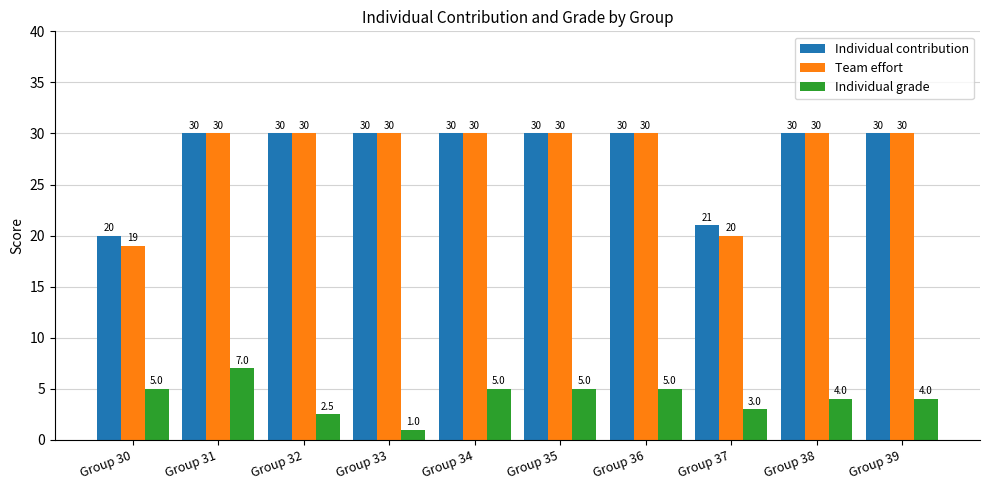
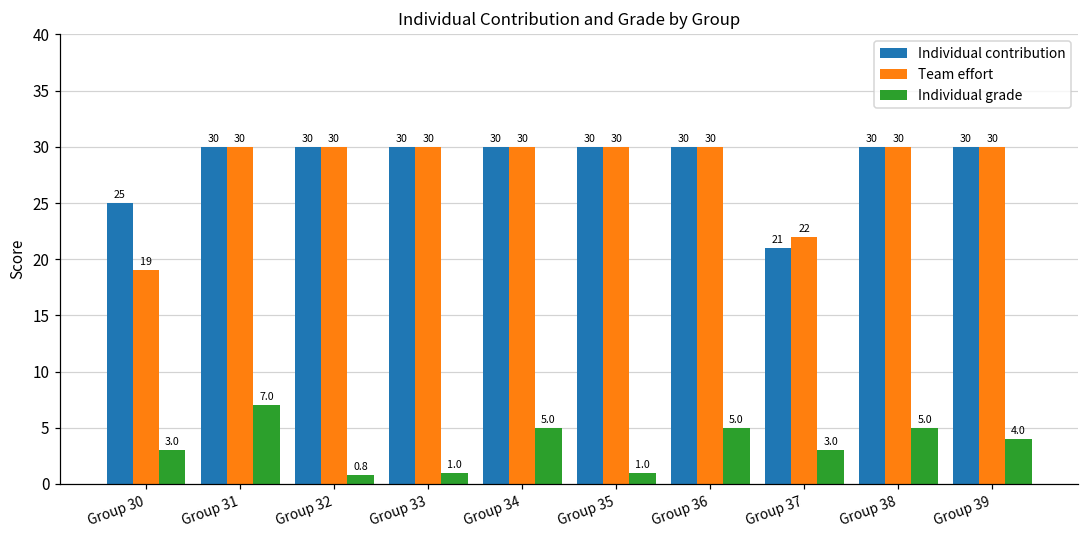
  {
    "Individual contribution": {
-     "Group 30": 20,
+     "Group 30": 25,
      "Group 31": 30,
      "Group 32": 30,
      "Group 33": 30,
      "Group 34": 30,
      "Group 35": 30,
      "Group 36": 30,
      "Group 37": 21,
      "Group 38": 30,
      "Group 39": 30
    },
    "Team effort": {
      "Group 30": 19,
      "Group 31": 30,
      "Group 32": 30,
      "Group 33": 30,
      "Group 34": 30,
      "Group 35": 30,
      "Group 36": 30,
-     "Group 37": 20,
+     "Group 37": 22,
      "Group 38": 30,
      "Group 39": 30
    },
    "Individual grade": {
-     "Group 30": 5.0,
+     "Group 30": 3.0,
      "Group 31": 7.0,
-     "Group 32": 2.5,
+     "Group 32": 0.8,
      "Group 33": 1.0,
      "Group 34": 5.0,
-     "Group 35": 5.0,
+     "Group 35": 1.0,
      "Group 36": 5.0,
      "Group 37": 3.0,
-     "Group 38": 4.0,
+     "Group 38": 5.0,
      "Group 39": 4.0
    }
  }
